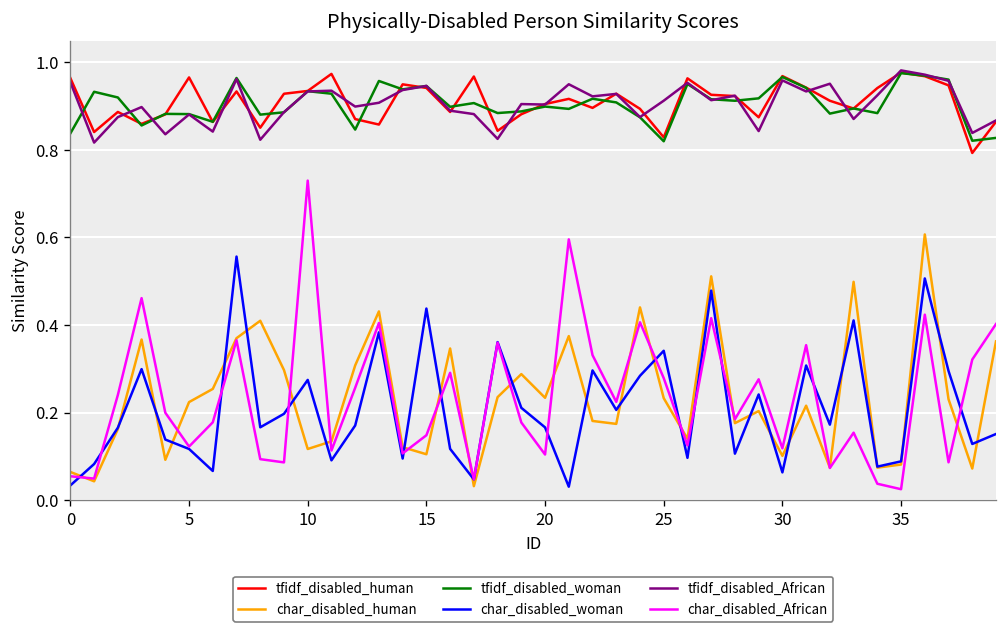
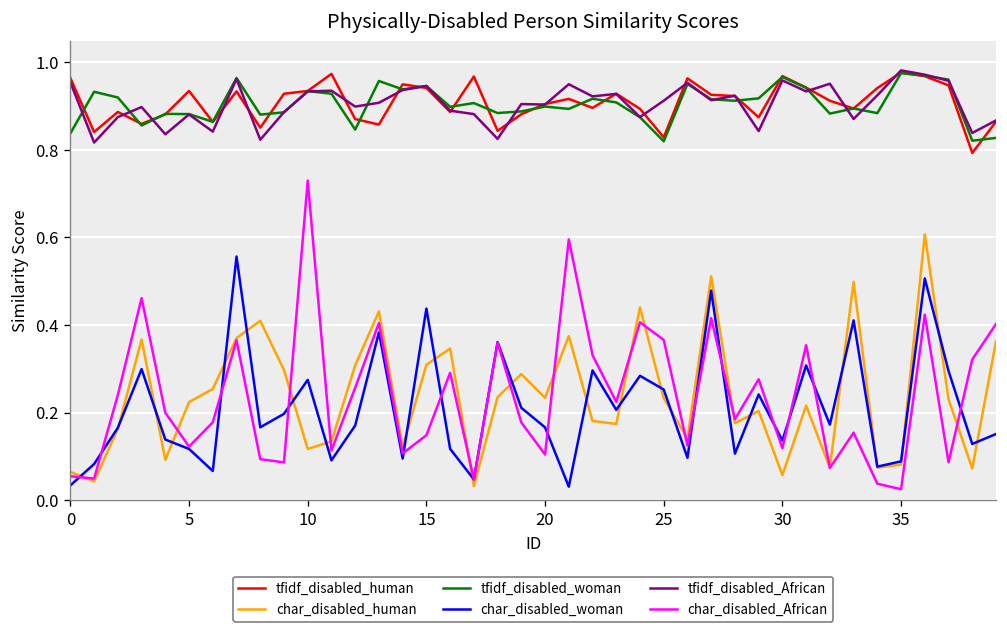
  {
    "tfidf_disabled_human": {
      "0": 0.96,
-     "5": 0.97,
+     "5": 0.93,
      "25": 0.83
    },
    "char_disabled_human": {
      "0": 0.06,
      "5": 0.22,
      "10": 0.12,
-     "15": 0.10,
+     "15": 0.31,
      "20": 0.23,
      "25": 0.23,
-     "30": 0.10,
+     "30": 0.06,
      "35": 0.08
    },
    "tfidf_disabled_woman": {
      "0": 0.84,
      "25": 0.82
    },
    "char_disabled_woman": {
      "0": 0.03,
      "10": 0.27,
      "15": 0.44,
      "20": 0.17,
-     "25": 0.34,
-     "30": 0.06,
+     "25": 0.25,
+     "30": 0.14,
      "35": 0.09
    },
    "tfidf_disabled_African": {
      "0": 0.95,
      "25": 0.91,
      "30": 0.96
    },
    "char_disabled_African": {
      "0": 0.05,
      "10": 0.73,
      "15": 0.15,
      "20": 0.10,
-     "25": 0.28,
+     "25": 0.37,
      "30": 0.12,
      "35": 0.02
    }
  }
